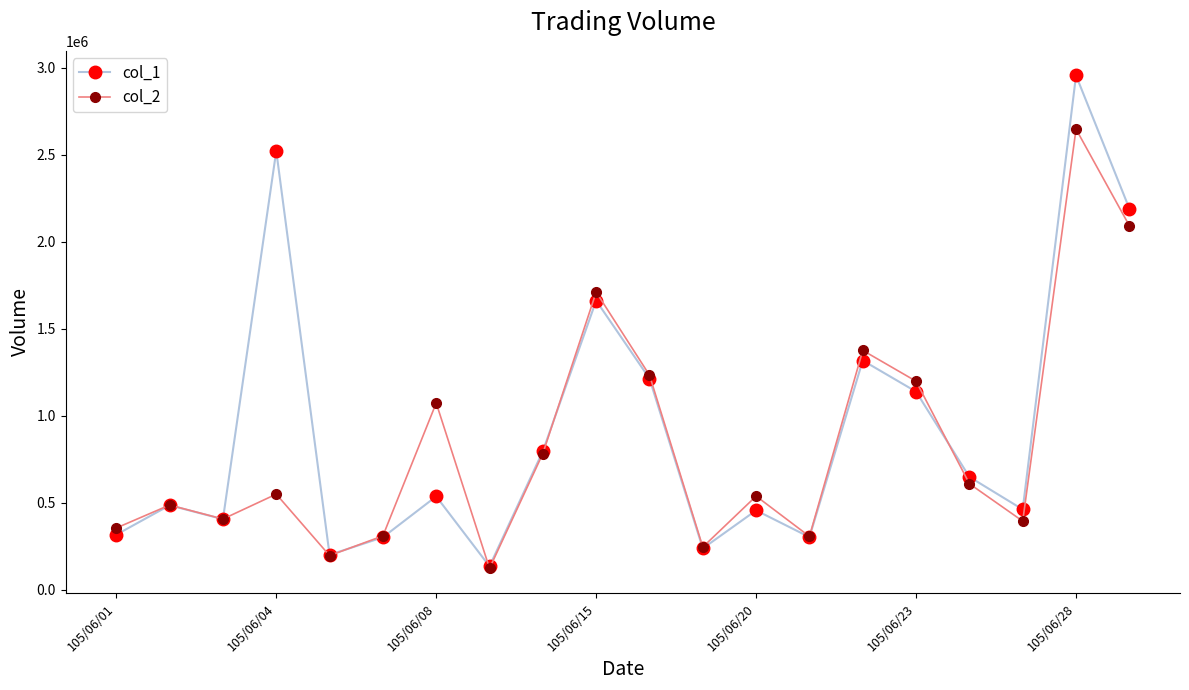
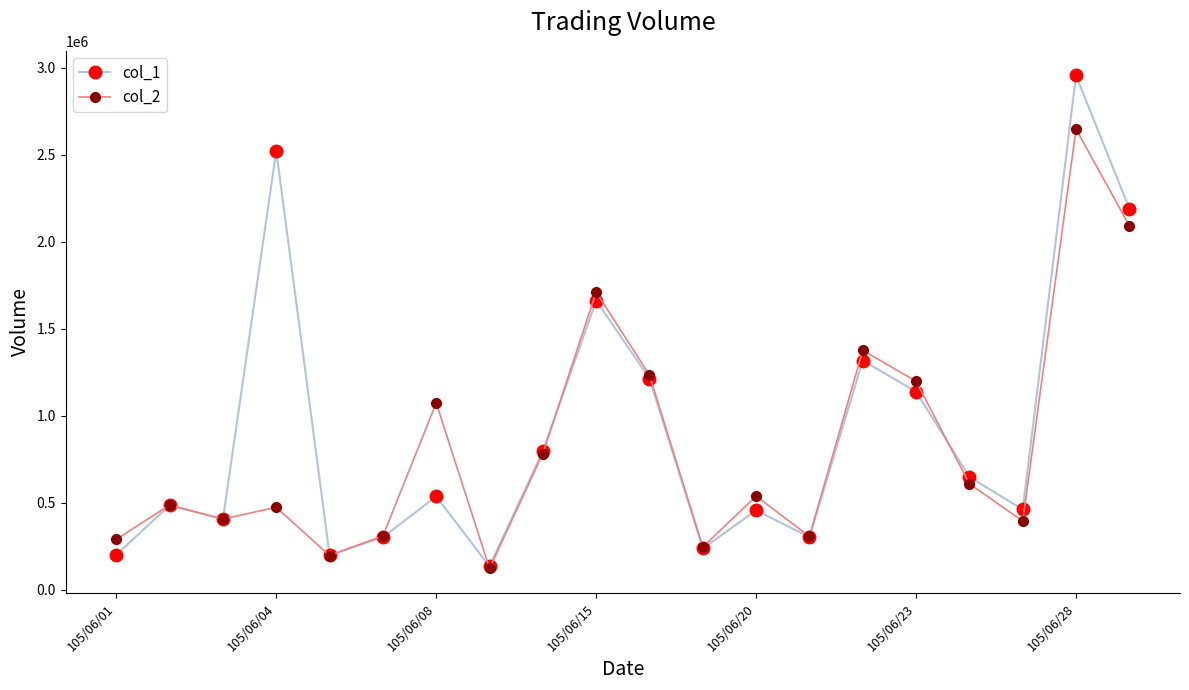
  {
    "col_1": {
-     "105/06/01": 320000,
+     "105/06/01": 200000,
      "105/06/04": 2520000,
      "105/06/08": 540000,
      "105/06/15": 1660000,
      "105/06/20": 460000,
      "105/06/23": 1140000,
      "105/06/28": 2960000
    },
    "col_2": {
-     "105/06/01": 360000,
-     "105/06/04": 550000,
+     "105/06/01": 290000,
+     "105/06/04": 470000,
      "105/06/08": 1070000,
      "105/06/15": 1710000,
      "105/06/20": 540000,
      "105/06/23": 1200000,
      "105/06/28": 2650000
    }
  }
